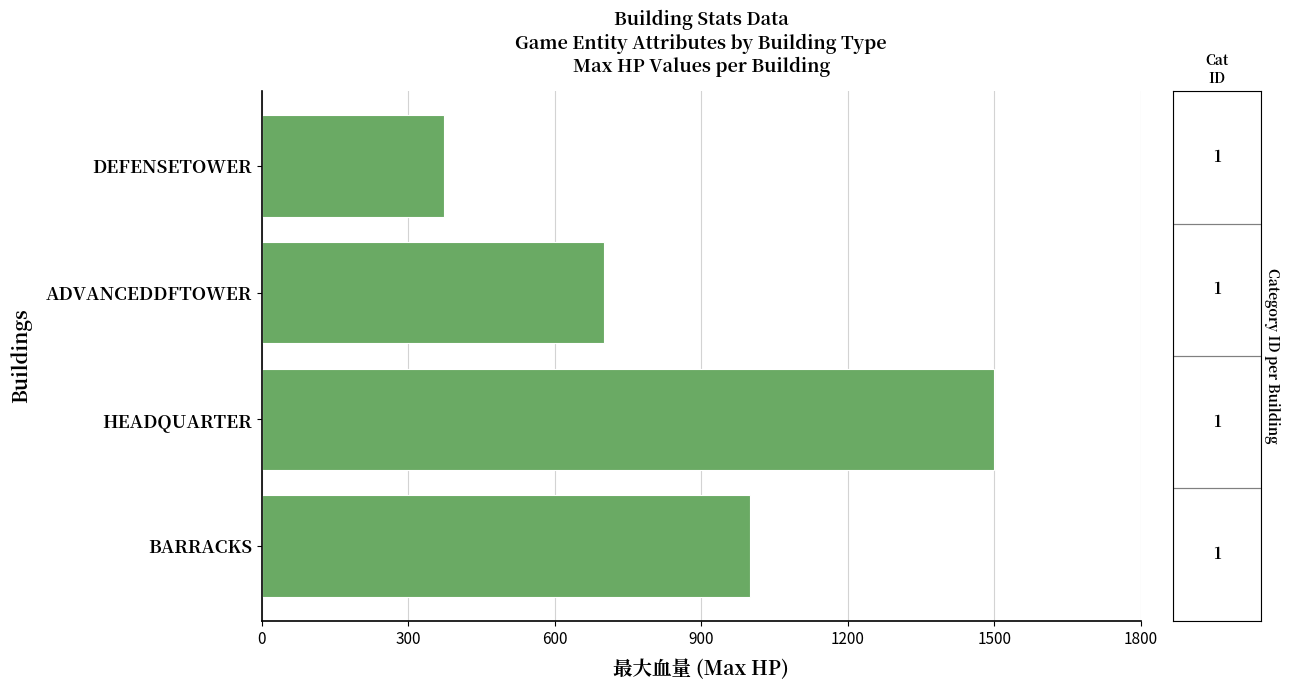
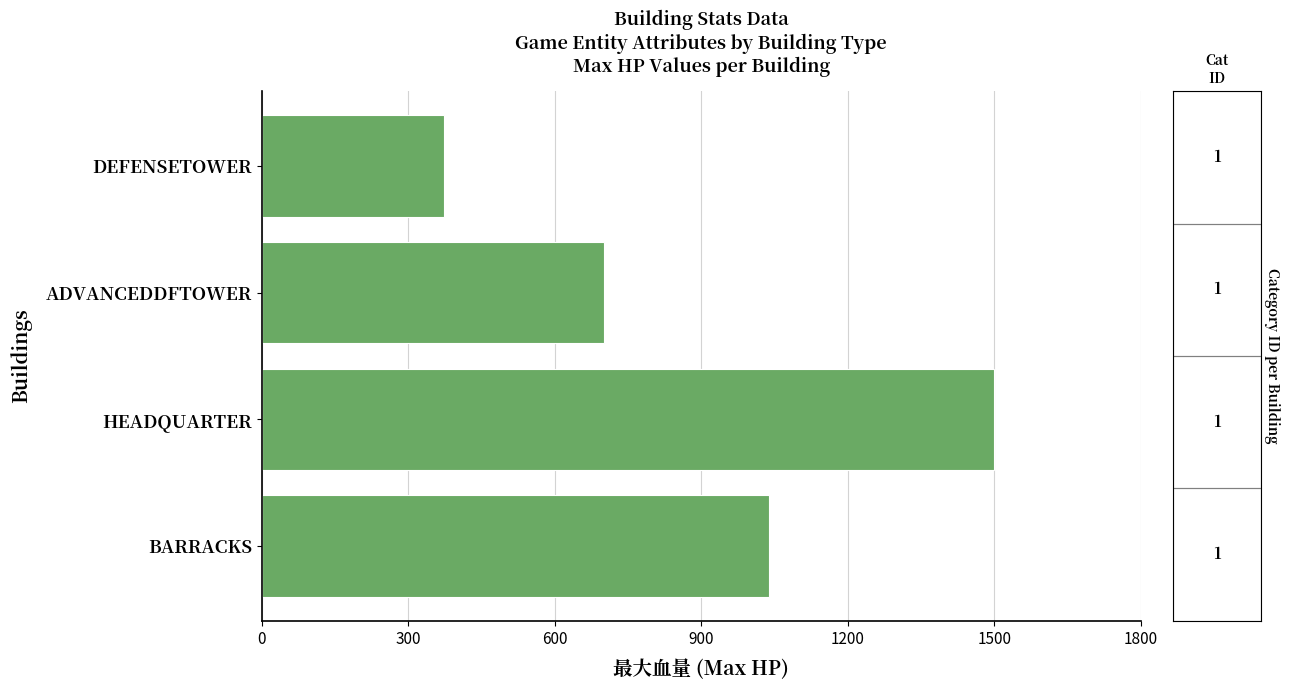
  {
    "DEFENSETOWER": 370,
    "ADVANCEDDFTOWER": 700,
    "HEADQUARTER": 1500,
-   "BARRACKS": 1000
+   "BARRACKS": 1040
  }
